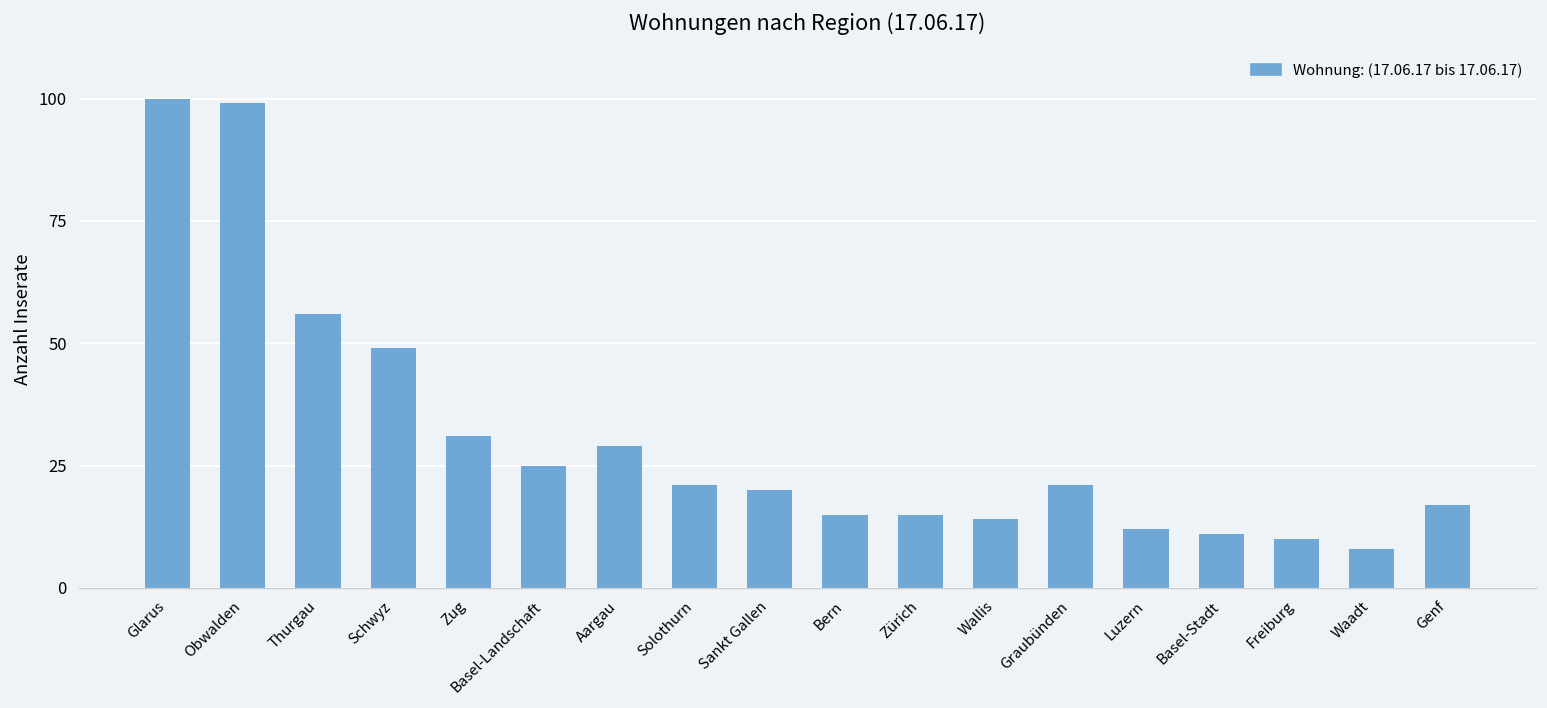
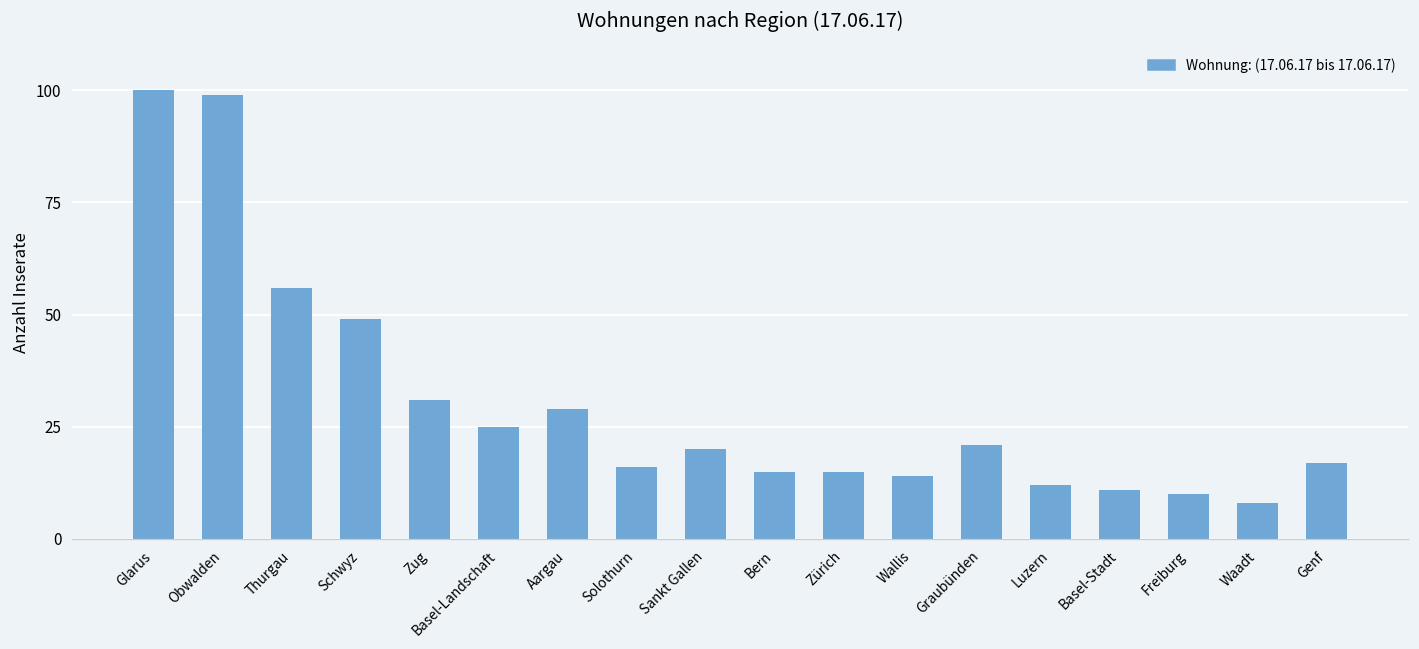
  {
    "Glarus": 100,
    "Obwalden": 99,
    "Thurgau": 56,
    "Schwyz": 49,
    "Zug": 31,
    "Basel-Landschaft": 25,
    "Aargau": 29,
-   "Solothurn": 21,
+   "Solothurn": 16,
    "Sankt Gallen": 20,
    "Bern": 15,
    "Zürich": 15,
    "Wallis": 14,
    "Graubünden": 21,
    "Luzern": 12,
    "Basel-Stadt": 11,
    "Freiburg": 10,
    "Waadt": 8,
    "Genf": 17
  }
